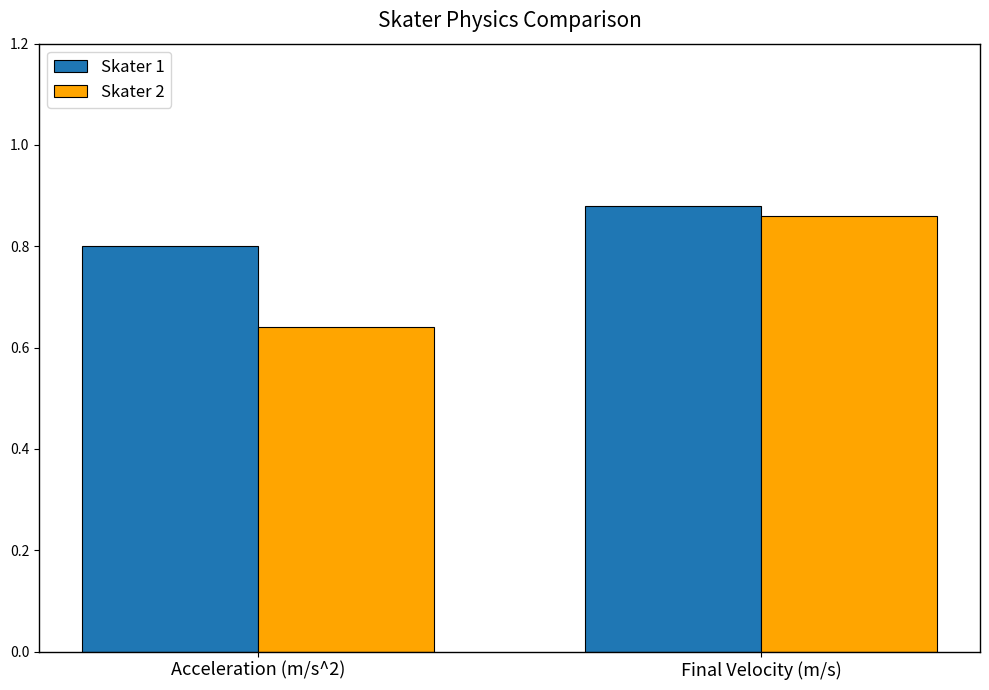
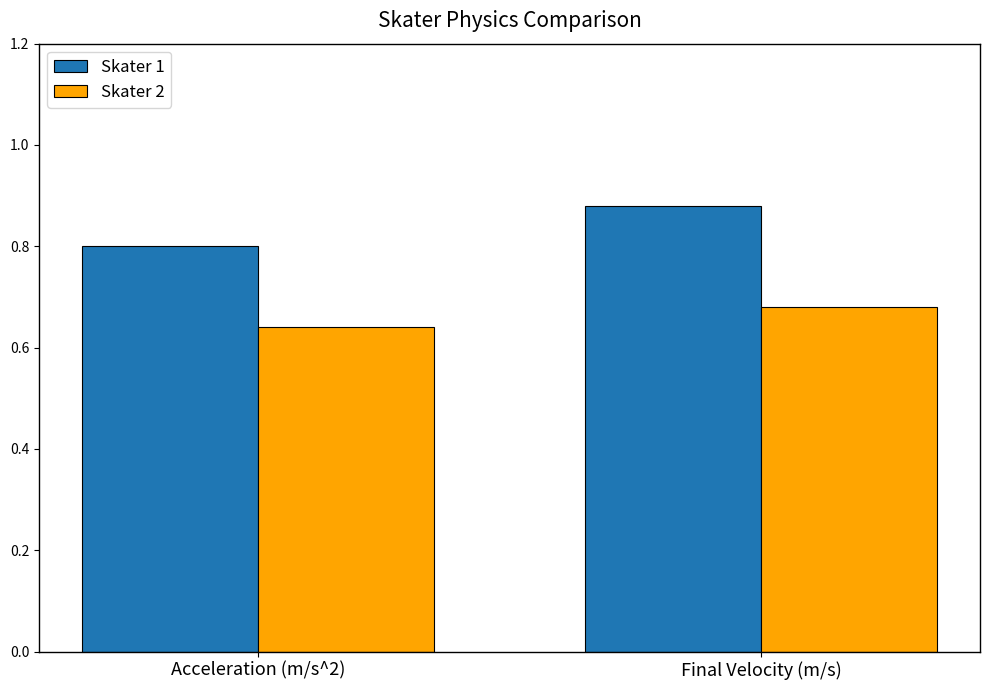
  {
    "Skater 1": {
      "Acceleration (m/s^2)": 0.80,
      "Final Velocity (m/s)": 0.88
    },
    "Skater 2": {
      "Acceleration (m/s^2)": 0.64,
-     "Final Velocity (m/s)": 0.86
+     "Final Velocity (m/s)": 0.68
    }
  }
